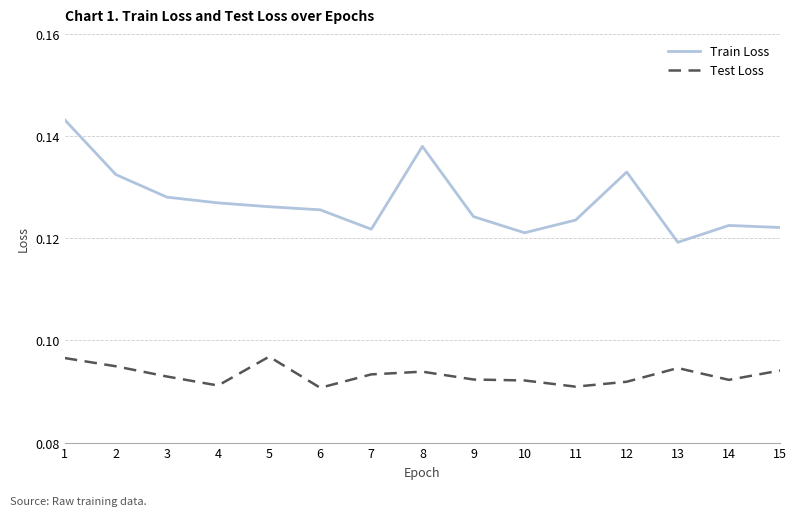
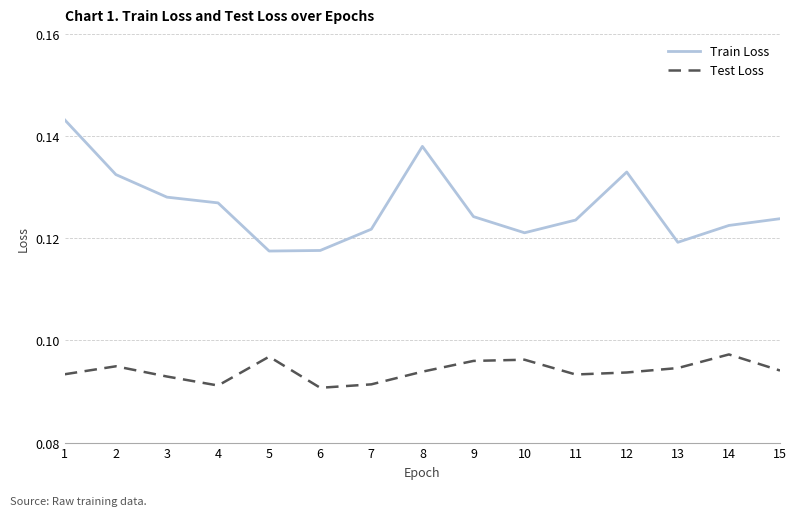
  {
    "Train Loss": {
      "1": 0.143,
      "2": 0.132,
      "3": 0.128,
      "4": 0.127,
-     "5": 0.126,
-     "6": 0.126,
+     "5": 0.117,
+     "6": 0.118,
      "7": 0.122,
      "8": 0.138,
      "9": 0.124,
      "10": 0.121,
      "11": 0.124,
      "12": 0.133,
      "13": 0.119,
      "14": 0.123,
-     "15": 0.122
+     "15": 0.124
    },
    "Test Loss": {
-     "1": 0.097,
+     "1": 0.093,
      "2": 0.095,
      "3": 0.093,
      "4": 0.091,
      "5": 0.097,
      "6": 0.091,
-     "7": 0.093,
+     "7": 0.091,
      "8": 0.094,
-     "9": 0.092,
-     "10": 0.092,
-     "11": 0.091,
-     "12": 0.092,
+     "9": 0.096,
+     "10": 0.096,
+     "11": 0.093,
+     "12": 0.094,
      "13": 0.095,
-     "14": 0.092,
+     "14": 0.097,
      "15": 0.094
    }
  }
